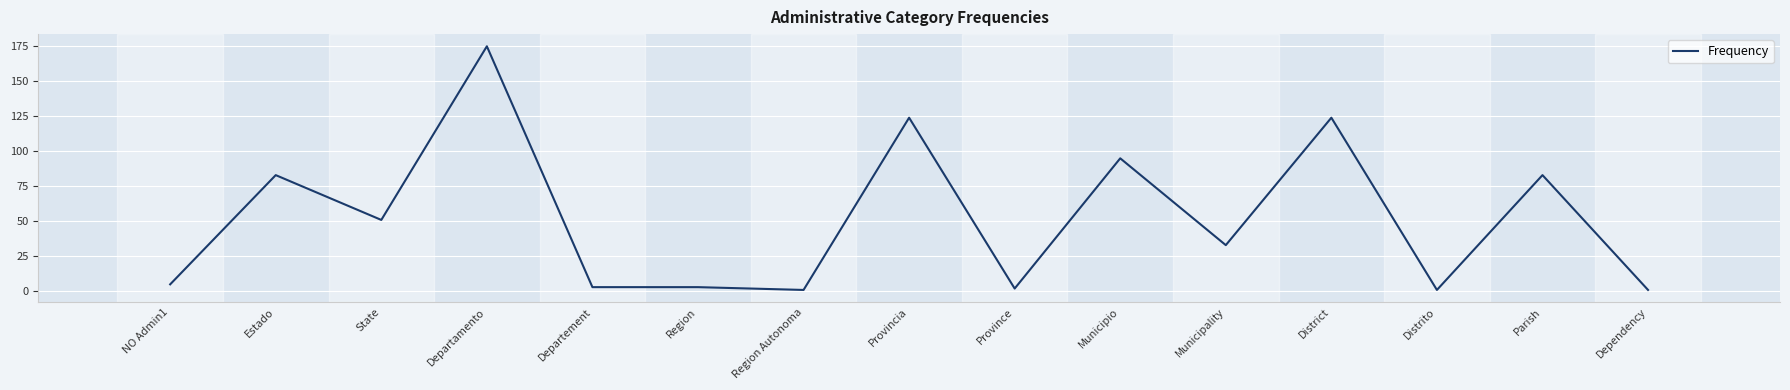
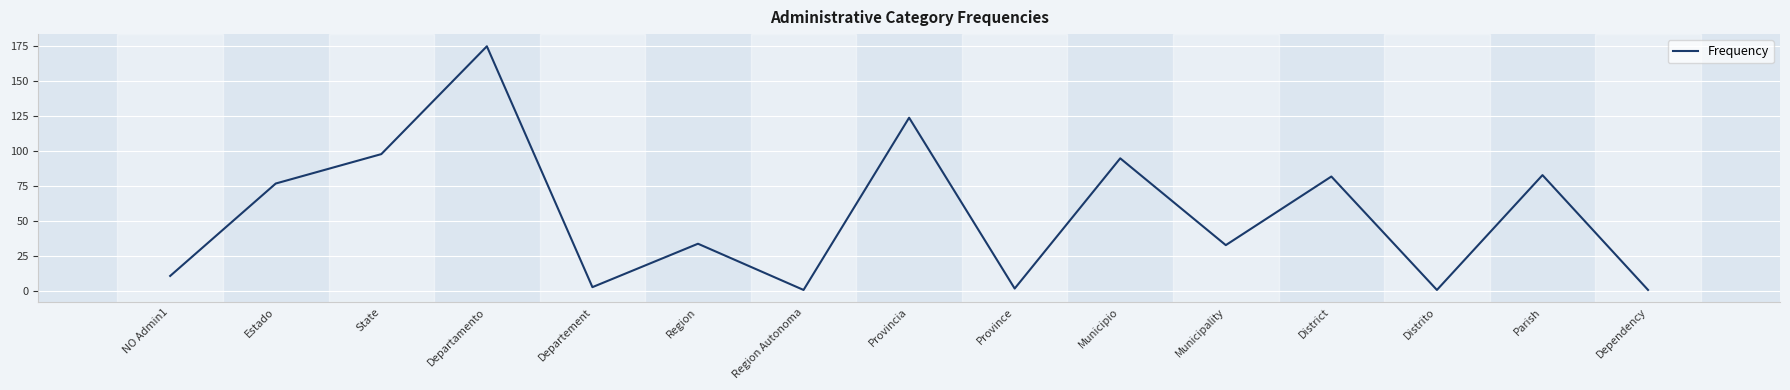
  {
-   "NO Admin1": 5,
-   "Estado": 83,
-   "State": 51,
+   "NO Admin1": 11,
+   "Estado": 77,
+   "State": 98,
    "Departamento": 175,
    "Departement": 3,
-   "Region": 3,
+   "Region": 34,
    "Region Autonoma": 1,
    "Provincia": 124,
    "Province": 2,
    "Municipio": 95,
    "Municipality": 33,
-   "District": 124,
+   "District": 82,
    "Distrito": 1,
    "Parish": 83,
    "Dependency": 1
  }
